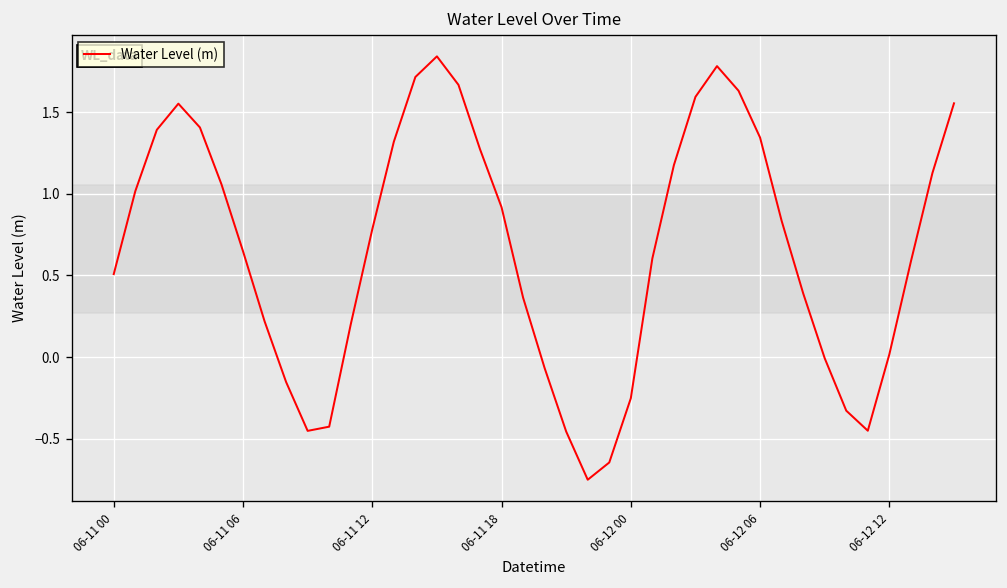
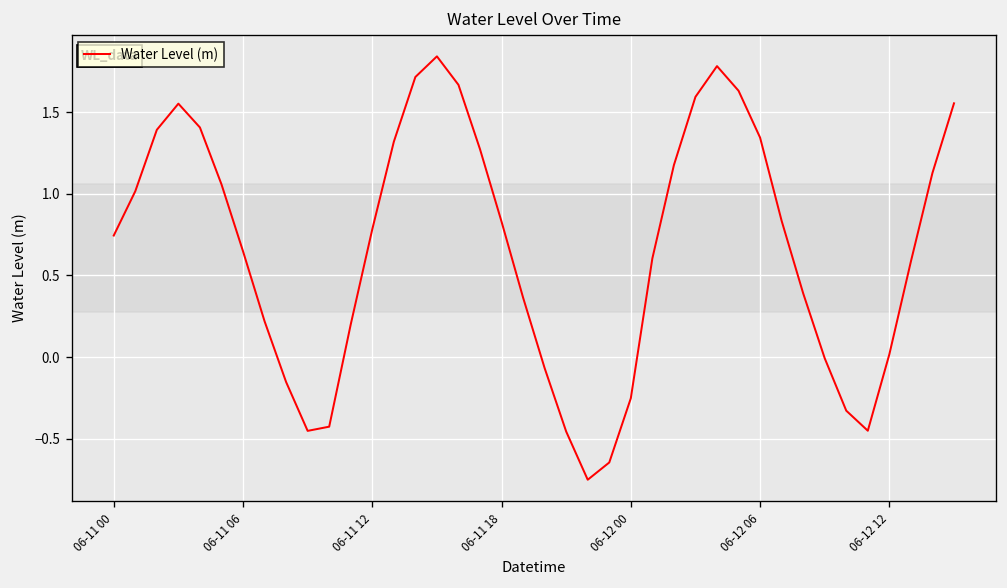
  {
-   "06-11 00": 0.51,
+   "06-11 00": 0.74,
    "06-11 06": 0.65,
    "06-11 12": 0.78,
-   "06-11 18": 0.92,
+   "06-11 18": 0.83,
    "06-12 00": -0.25,
    "06-12 06": 1.34,
    "06-12 12": 0.02
  }
